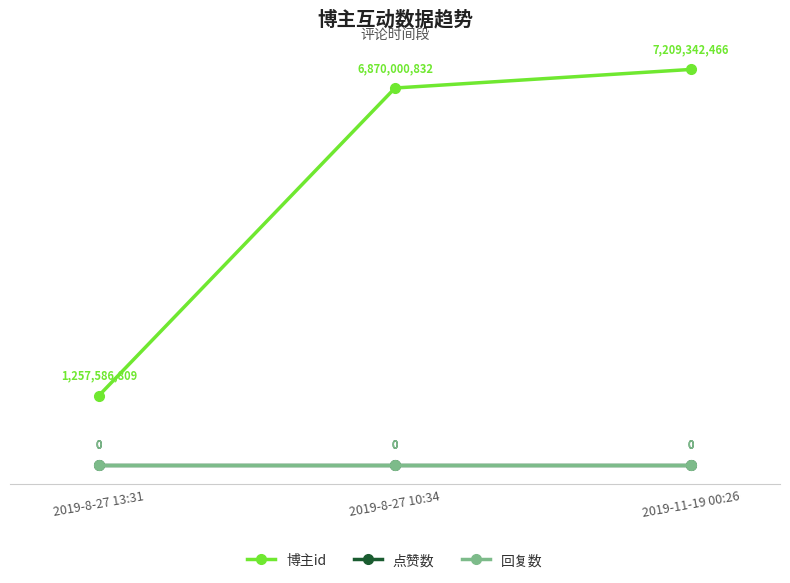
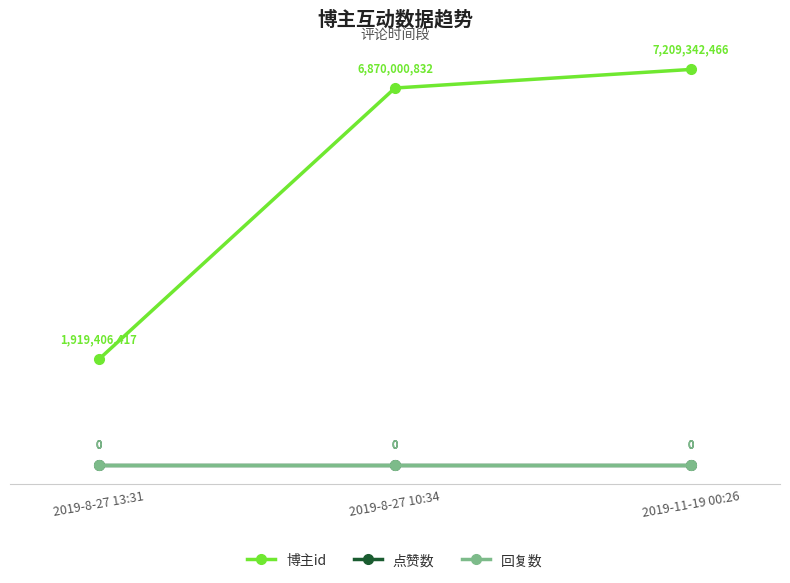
  {
    "博主id": {
-     "2019-8-27 13:31": "1,257,586,809",
+     "2019-8-27 13:31": "1,919,406,417",
      "2019-8-27 10:34": "6,870,000,832",
      "2019-11-19 00:26": "7,209,342,466"
    }
  }
